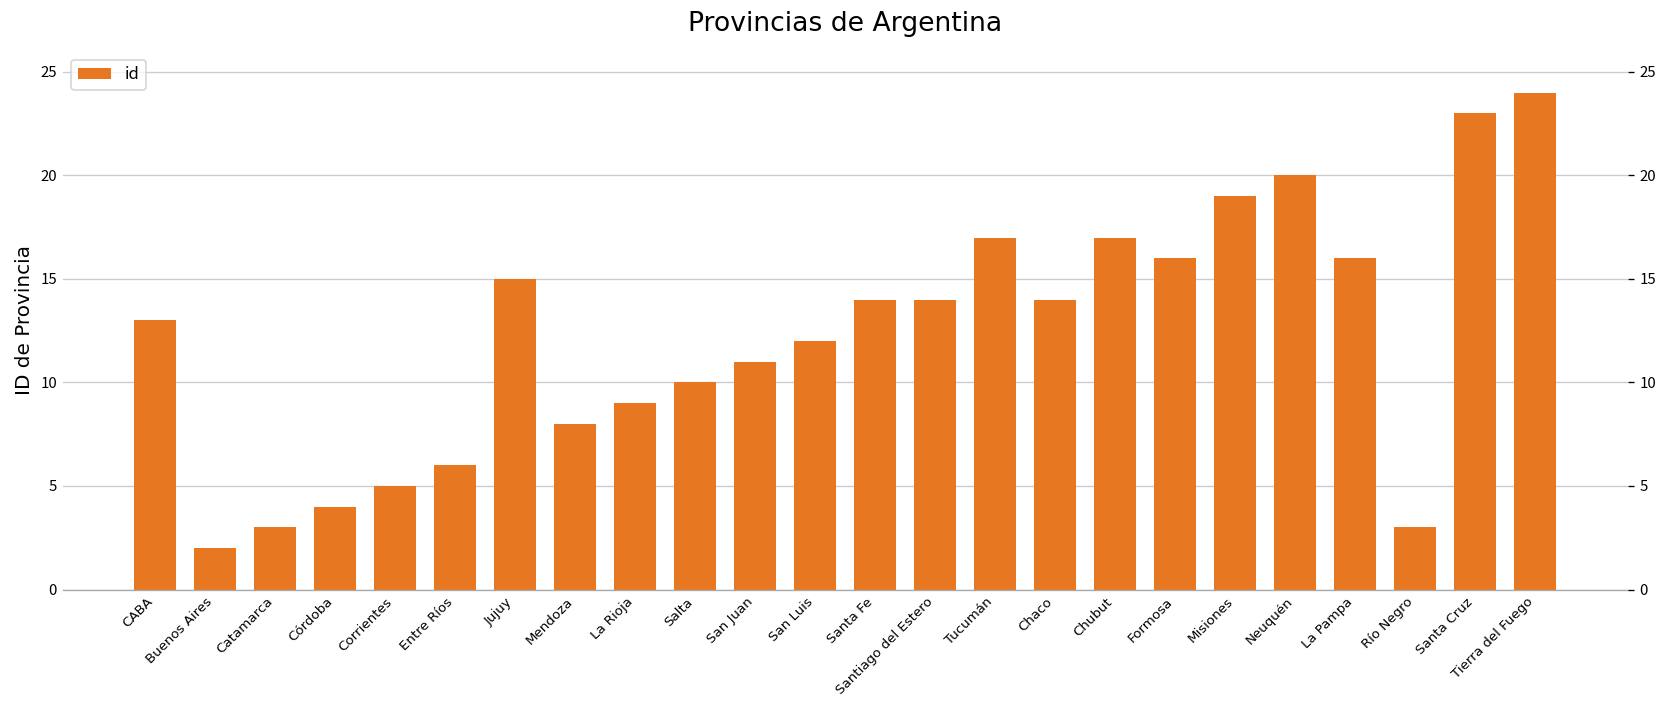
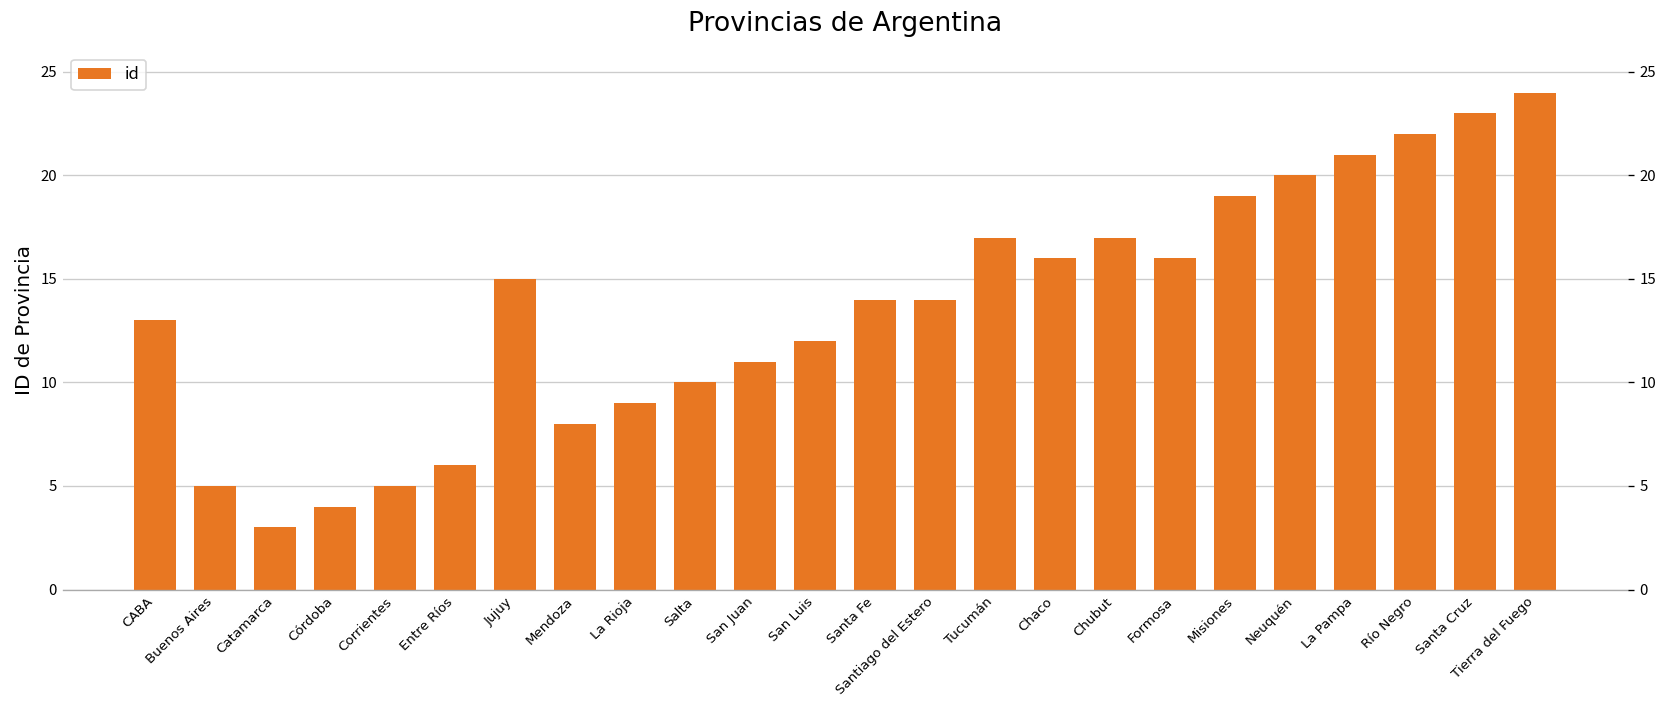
  {
    "CABA": 13,
-   "Buenos Aires": 2,
+   "Buenos Aires": 5,
    "Catamarca": 3,
    "Córdoba": 4,
    "Corrientes": 5,
    "Entre Ríos": 6,
    "Jujuy": 15,
    "Mendoza": 8,
    "La Rioja": 9,
    "Salta": 10,
    "San Juan": 11,
    "San Luis": 12,
    "Santa Fe": 14,
    "Santiago del Estero": 14,
    "Tucumán": 17,
-   "Chaco": 14,
+   "Chaco": 16,
    "Chubut": 17,
    "Formosa": 16,
    "Misiones": 19,
    "Neuquén": 20,
-   "La Pampa": 16,
-   "Río Negro": 3,
+   "La Pampa": 21,
+   "Río Negro": 22,
    "Santa Cruz": 23,
    "Tierra del Fuego": 24
  }
